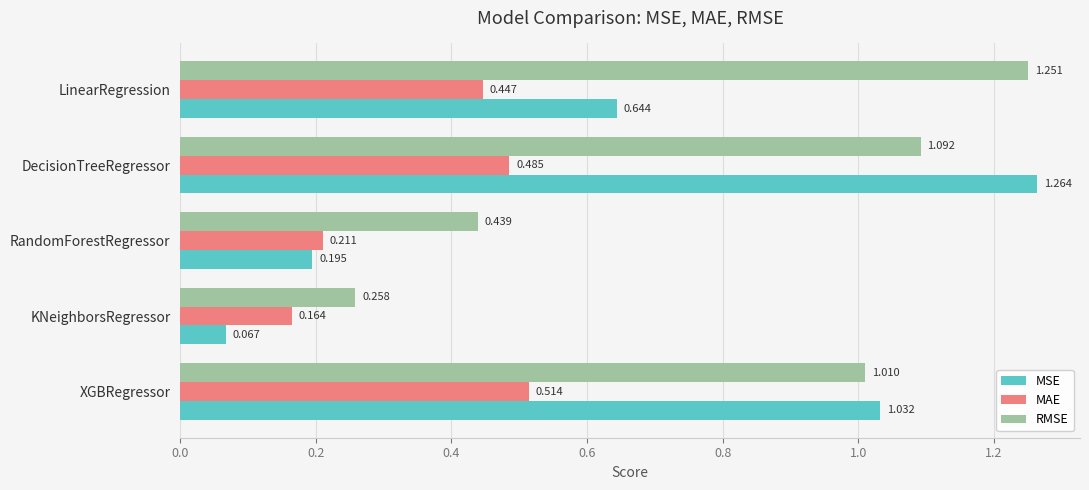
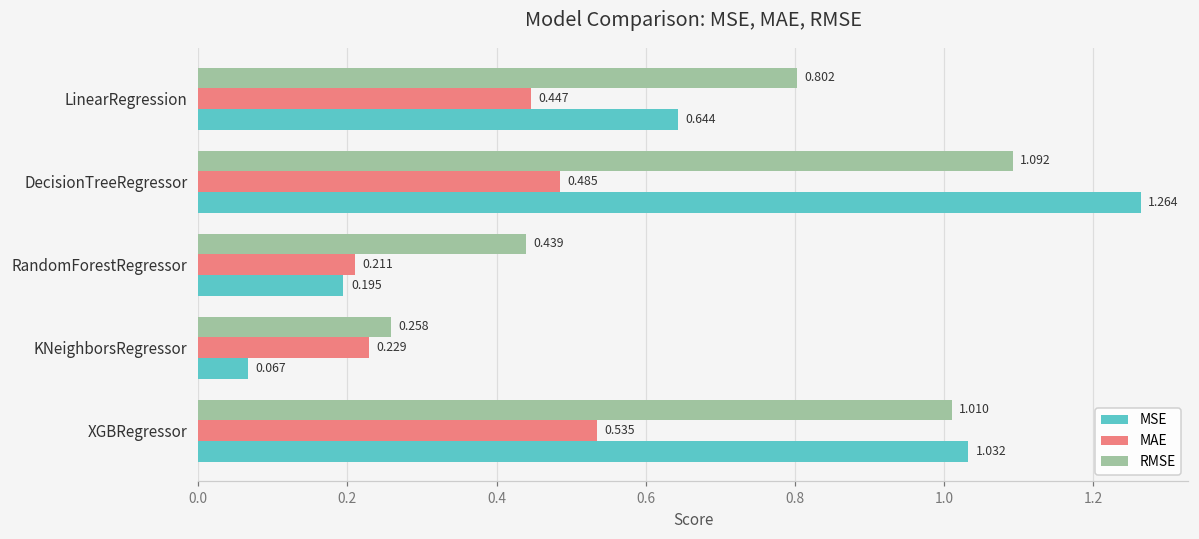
  {
    "MSE": {
      "LinearRegression": 0.644,
      "DecisionTreeRegressor": 1.264,
      "RandomForestRegressor": 0.195,
      "KNeighborsRegressor": 0.067,
      "XGBRegressor": 1.032
    },
    "MAE": {
      "LinearRegression": 0.447,
      "DecisionTreeRegressor": 0.485,
      "RandomForestRegressor": 0.211,
-     "KNeighborsRegressor": 0.164,
-     "XGBRegressor": 0.514
+     "KNeighborsRegressor": 0.229,
+     "XGBRegressor": 0.535
    },
    "RMSE": {
-     "LinearRegression": 1.251,
+     "LinearRegression": 0.802,
      "DecisionTreeRegressor": 1.092,
      "RandomForestRegressor": 0.439,
      "KNeighborsRegressor": 0.258,
      "XGBRegressor": 1.010
    }
  }
